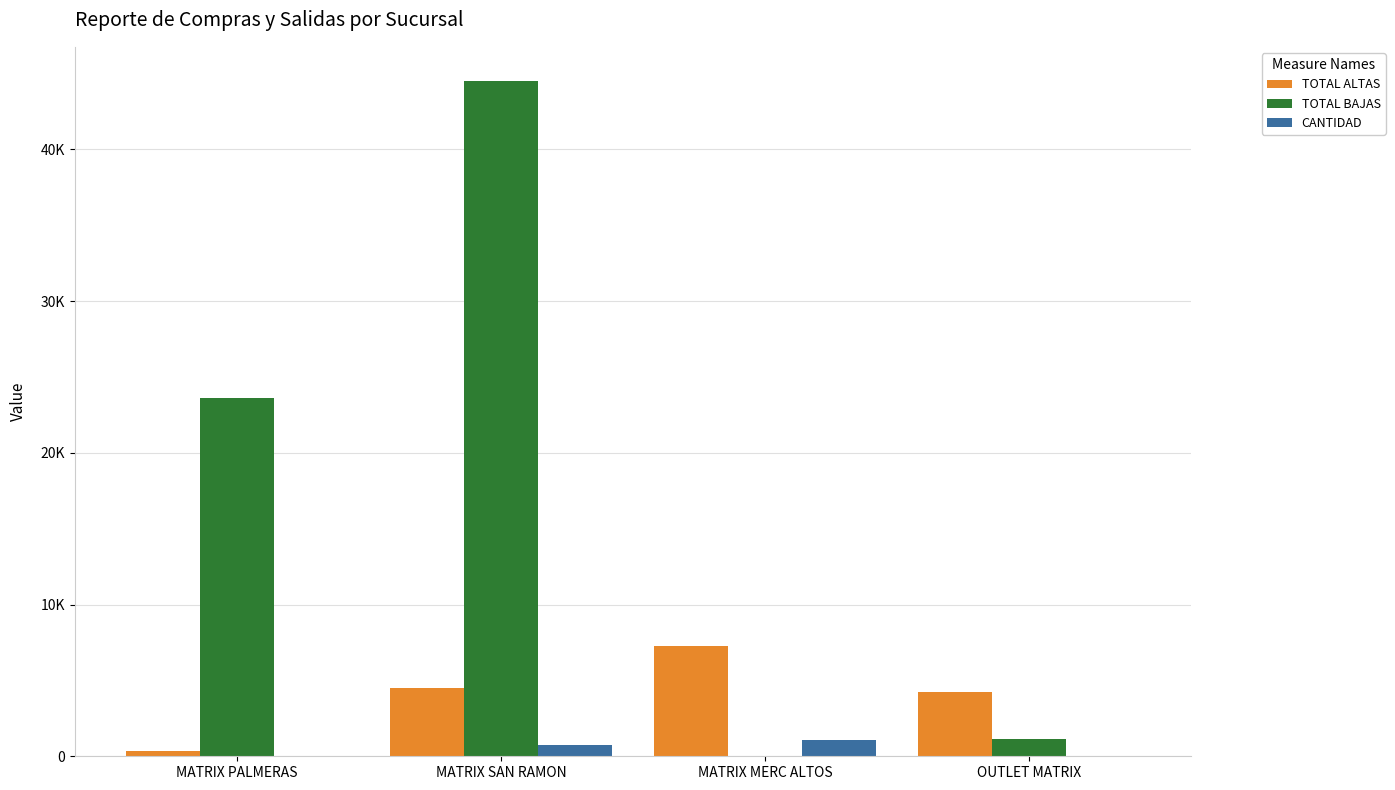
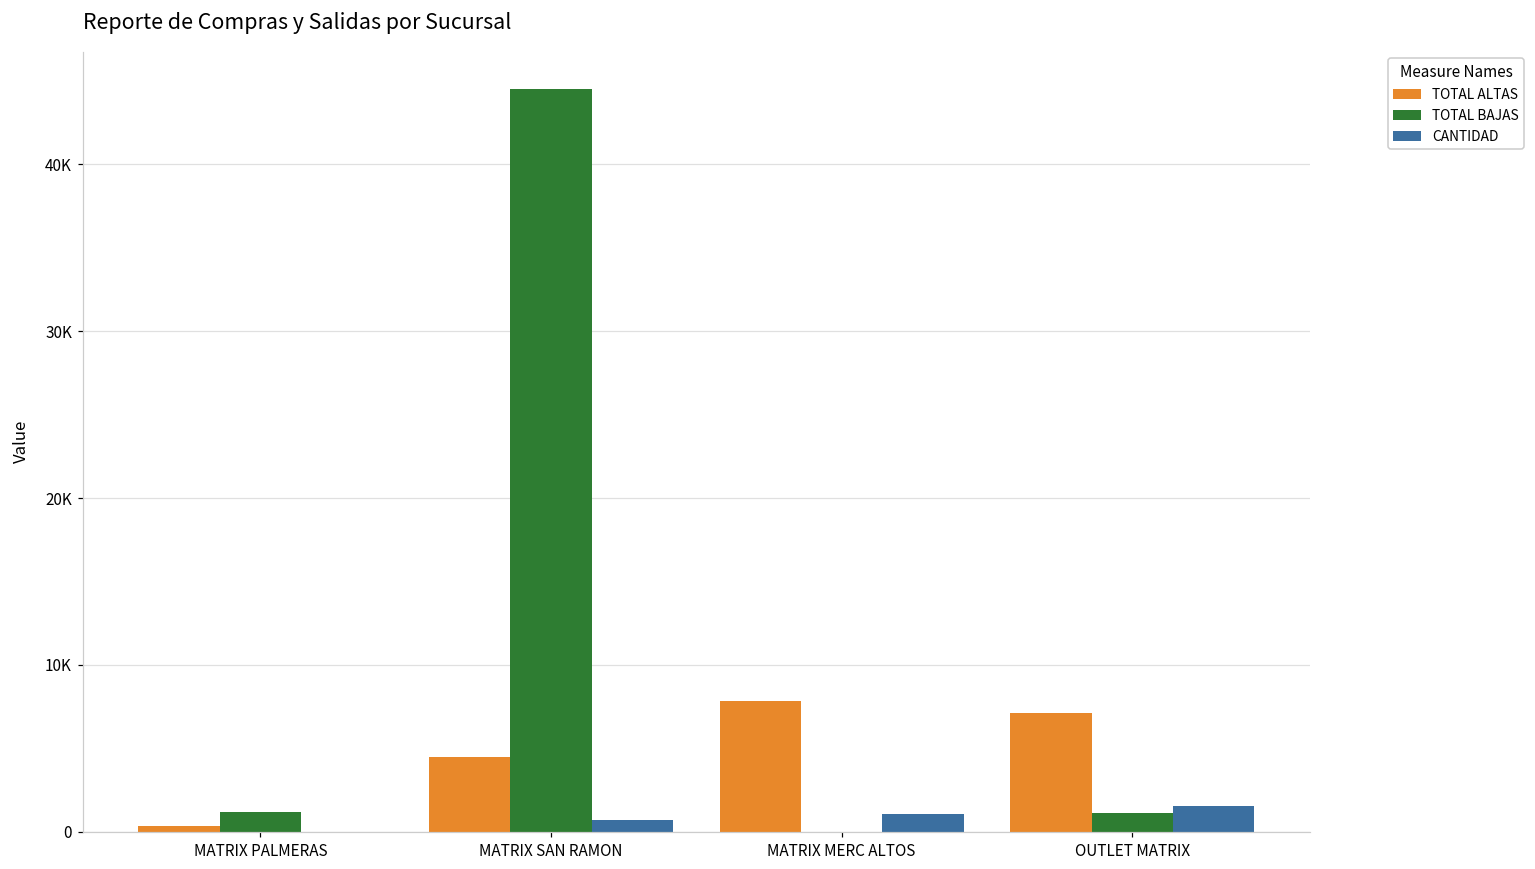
  {
    "TOTAL ALTAS": {
      "MATRIX PALMERAS": 300,
      "MATRIX SAN RAMON": 4500,
-     "MATRIX MERC ALTOS": 7300,
-     "OUTLET MATRIX": 4200
+     "MATRIX MERC ALTOS": 7900,
+     "OUTLET MATRIX": 7100
    },
    "TOTAL BAJAS": {
-     "MATRIX PALMERAS": 23600,
+     "MATRIX PALMERAS": 1200,
      "MATRIX SAN RAMON": 44500,
      "MATRIX MERC ALTOS": 0,
      "OUTLET MATRIX": 1200
    },
    "CANTIDAD": {
      "MATRIX SAN RAMON": 700,
      "MATRIX MERC ALTOS": 1100,
-     "OUTLET MATRIX": 0
+     "OUTLET MATRIX": 1600
    }
  }
